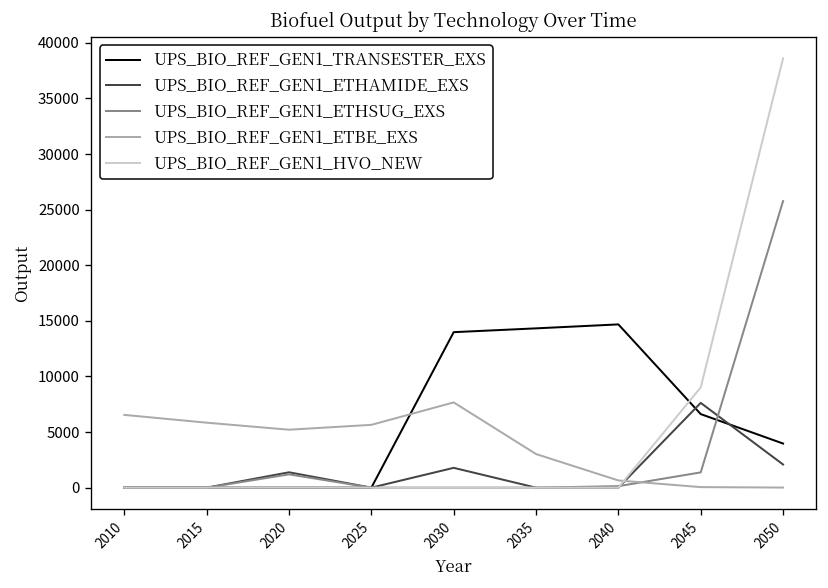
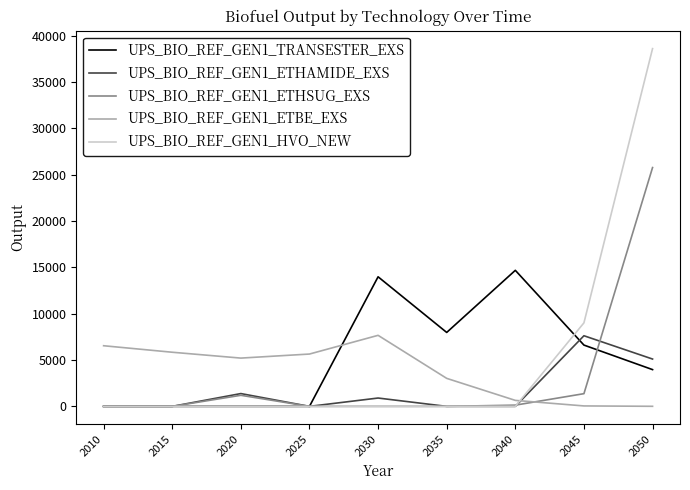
  {
    "UPS_BIO_REF_GEN1_TRANSESTER_EXS": {
      "2030": 14000,
-     "2035": 14000,
+     "2035": 8000,
      "2040": 15000,
      "2045": 7000,
      "2050": 4000
    },
    "UPS_BIO_REF_GEN1_ETHAMIDE_EXS": {
-     "2030": 2000,
+     "2030": 1000,
      "2045": 8000,
-     "2050": 2000
+     "2050": 5000
    }
  }
